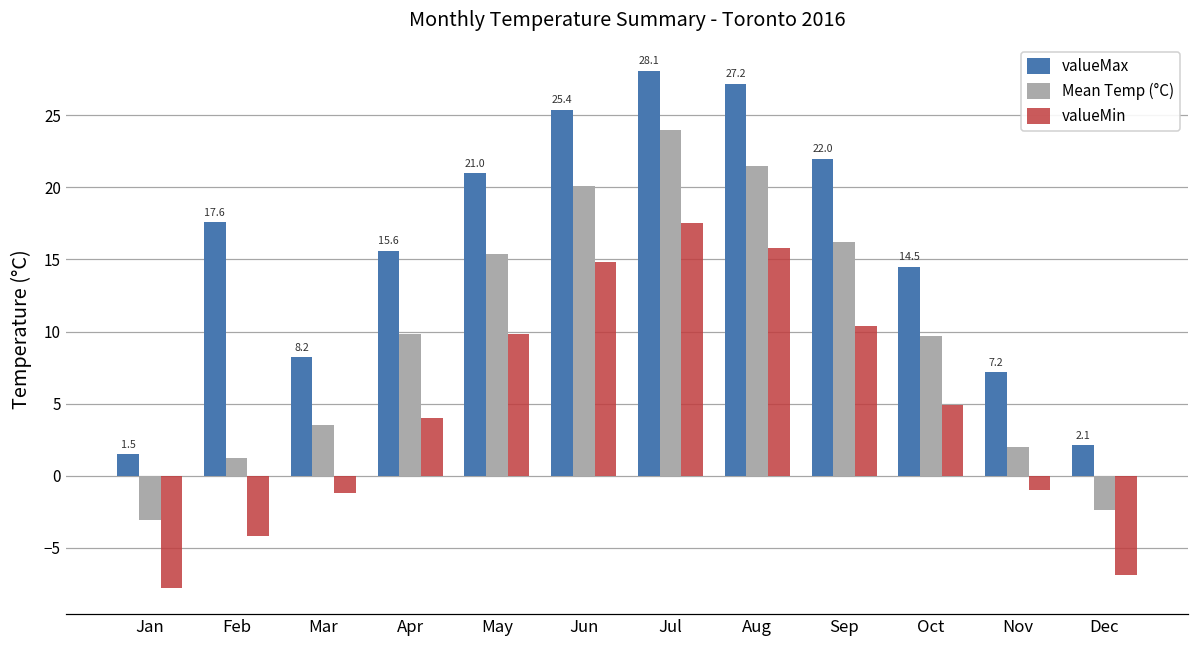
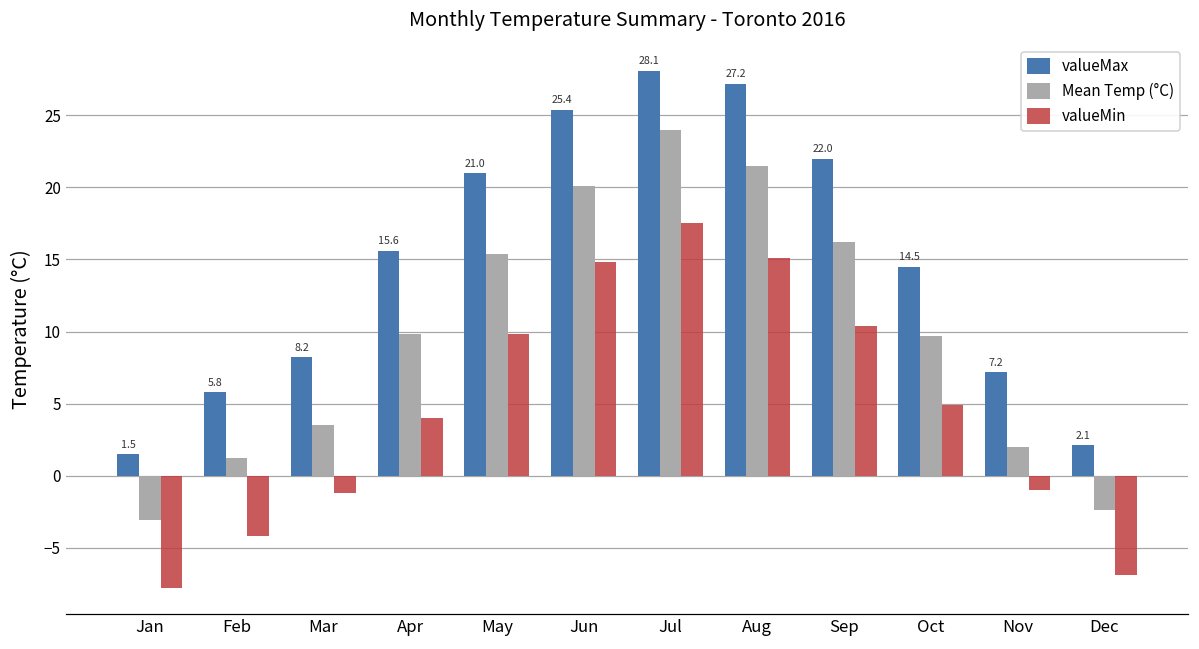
  {
    "valueMax": {
      "Jan": 1.5,
-     "Feb": 17.6,
+     "Feb": 5.8,
      "Mar": 8.2,
      "Apr": 15.6,
      "May": 21.0,
      "Jun": 25.4,
      "Jul": 28.1,
      "Aug": 27.2,
      "Sep": 22.0,
      "Oct": 14.5,
      "Nov": 7.2,
      "Dec": 2.1
    },
    "Mean Temp (°C)": {
      "Jan": -3.1,
      "Feb": 1.2,
      "Mar": 3.5,
      "Apr": 9.8,
      "May": 15.4,
      "Jun": 20.1,
      "Jul": 24.0,
      "Aug": 21.5,
      "Sep": 16.2,
      "Oct": 9.7,
      "Nov": 2.0,
      "Dec": -2.4
    },
    "valueMin": {
      "Jan": -7.8,
      "Feb": -4.2,
      "Mar": -1.2,
      "Apr": 4.0,
      "May": 9.8,
      "Jun": 14.8,
      "Jul": 17.5,
-     "Aug": 15.8,
+     "Aug": 15.1,
      "Sep": 10.4,
      "Oct": 4.9,
      "Nov": -1.0,
      "Dec": -6.9
    }
  }
